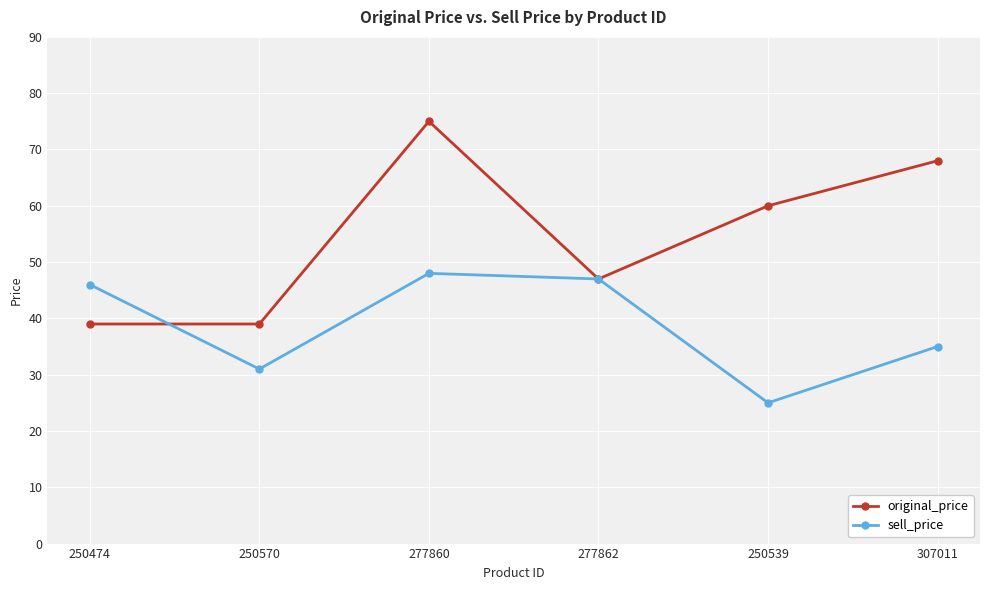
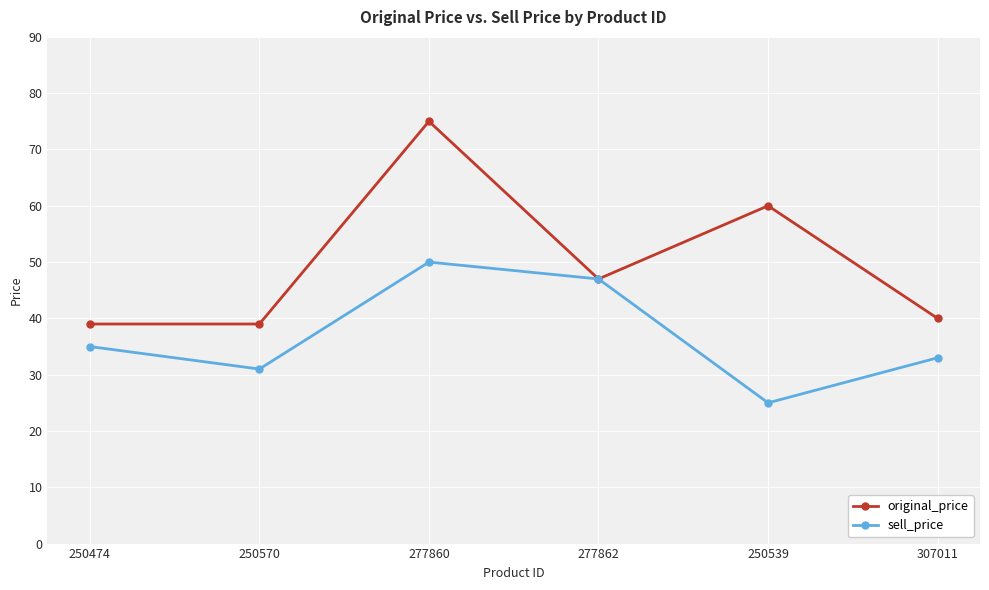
  {
    "original_price": {
      "250474": 39,
      "250570": 39,
      "277860": 75,
      "250539": 60,
-     "307011": 68
+     "307011": 40
    },
    "sell_price": {
-     "250474": 46,
+     "250474": 35,
      "250570": 31,
-     "277860": 48,
+     "277860": 50,
      "250539": 25,
-     "307011": 35
+     "307011": 33
    }
  }
